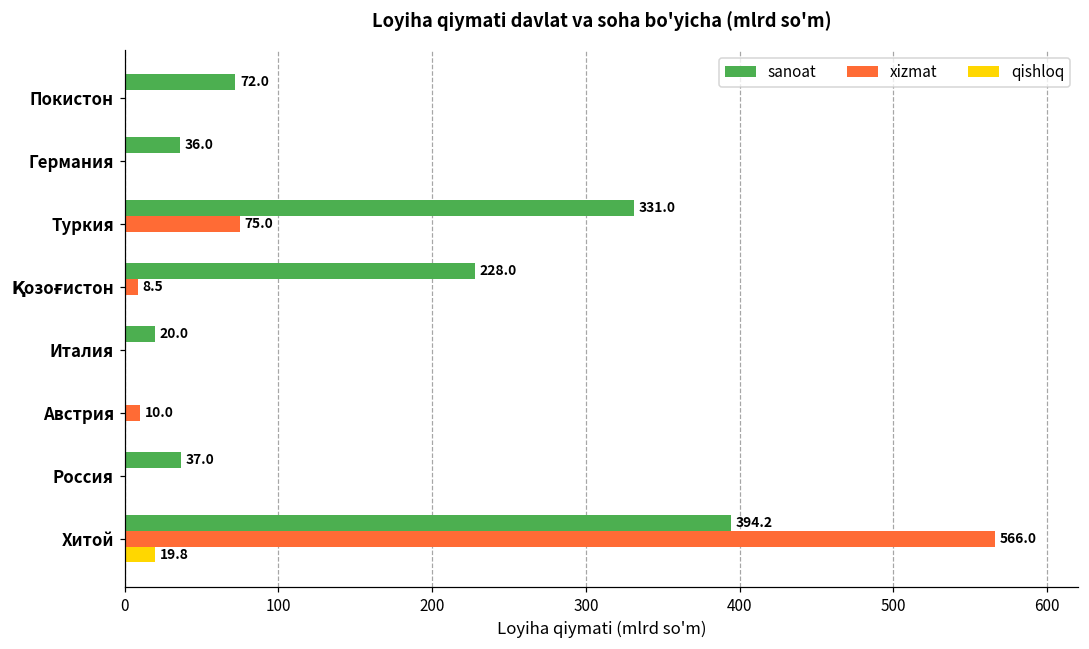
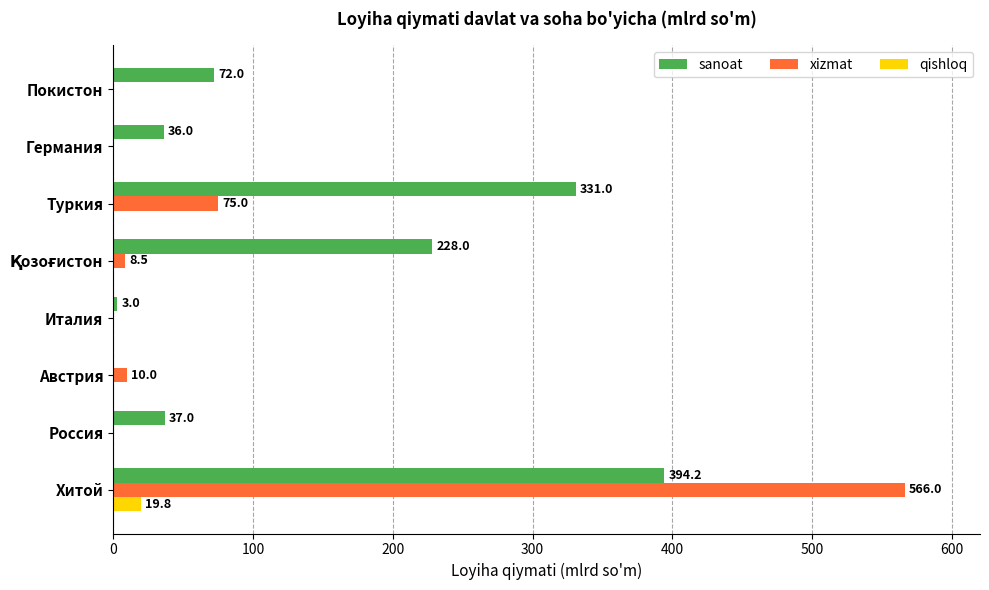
  {
    "sanoat": {
      "Покистон": 72.0,
      "Германия": 36.0,
      "Туркия": 331.0,
      "Қозоғистон": 228.0,
-     "Италия": 20.0,
+     "Италия": 3.0,
      "Россия": 37.0,
      "Хитой": 394.2
    },
    "xizmat": {
      "Туркия": 75.0,
      "Қозоғистон": 8.5,
      "Австрия": 10.0,
      "Хитой": 566.0
    },
    "qishloq": {
      "Хитой": 19.8
    }
  }
